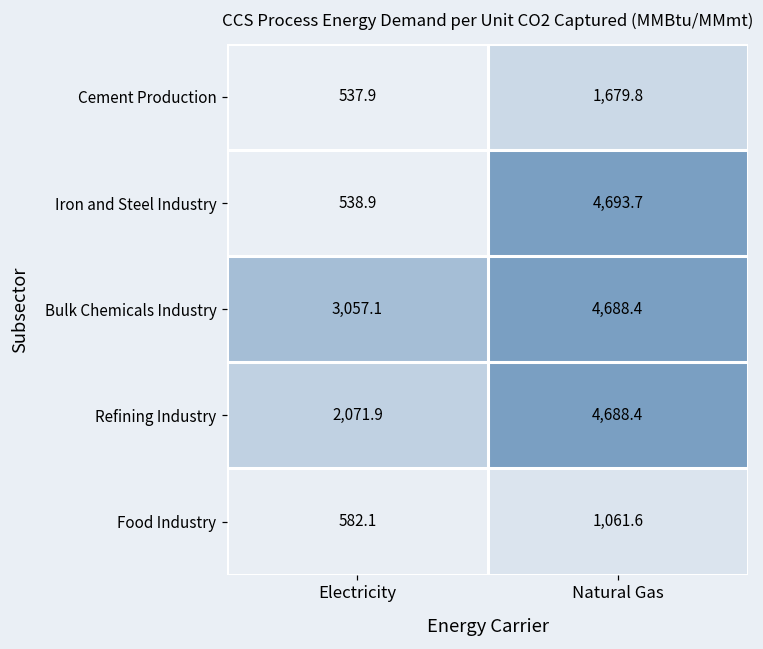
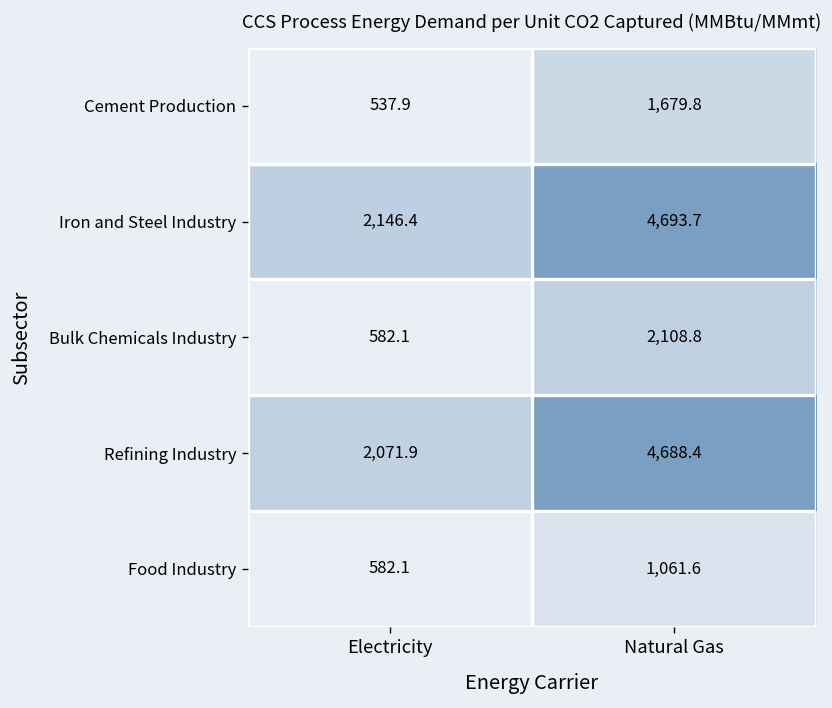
  {
    "Cement Production": {
      "Electricity": "537.9",
      "Natural Gas": "1,679.8"
    },
    "Iron and Steel Industry": {
-     "Electricity": "538.9",
+     "Electricity": "2,146.4",
      "Natural Gas": "4,693.7"
    },
    "Bulk Chemicals Industry": {
-     "Electricity": "3,057.1",
-     "Natural Gas": "4,688.4"
+     "Electricity": "582.1",
+     "Natural Gas": "2,108.8"
    },
    "Refining Industry": {
      "Electricity": "2,071.9",
      "Natural Gas": "4,688.4"
    },
    "Food Industry": {
      "Electricity": "582.1",
      "Natural Gas": "1,061.6"
    }
  }
